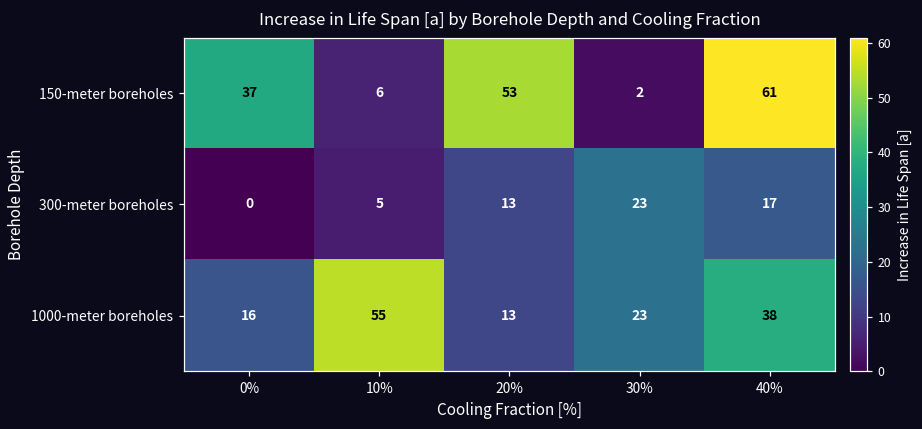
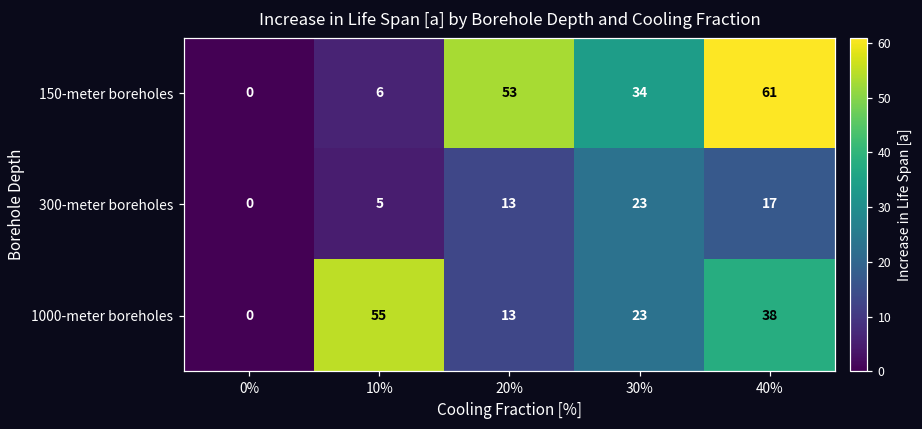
  {
    "150-meter boreholes": {
-     "0%": 37,
+     "0%": 0,
      "10%": 6,
      "20%": 53,
-     "30%": 2,
+     "30%": 34,
      "40%": 61
    },
    "300-meter boreholes": {
      "0%": 0,
      "10%": 5,
      "20%": 13,
      "30%": 23,
      "40%": 17
    },
    "1000-meter boreholes": {
-     "0%": 16,
+     "0%": 0,
      "10%": 55,
      "20%": 13,
      "30%": 23,
      "40%": 38
    }
  }
